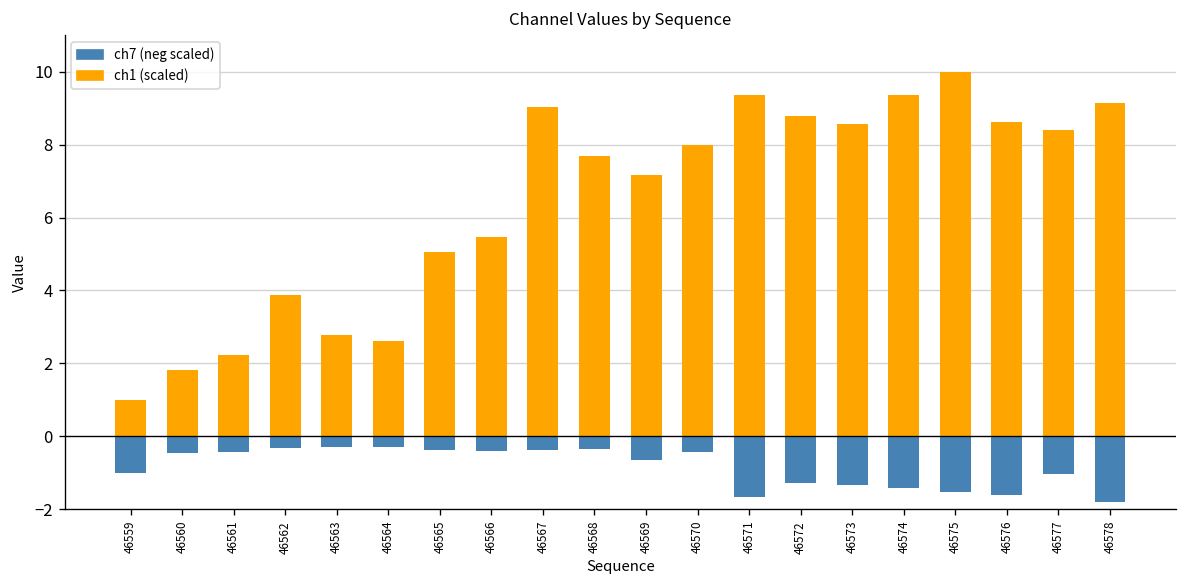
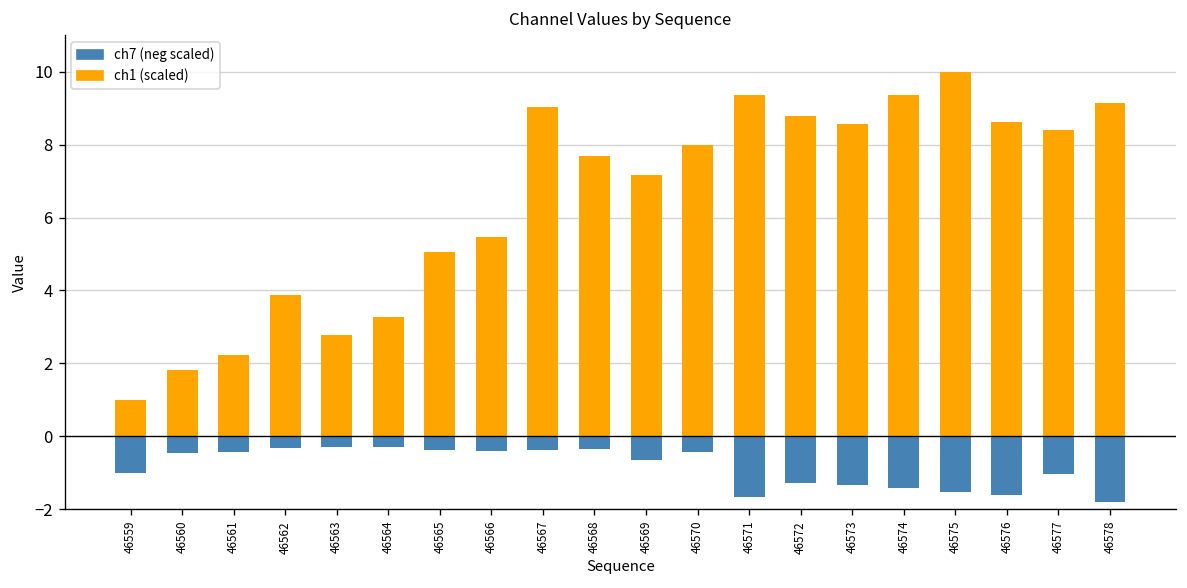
  {
    "ch1 (scaled)": {
      "46559": 1.0,
      "46560": 1.8,
      "46561": 2.2,
      "46562": 3.9,
      "46563": 2.8,
-     "46564": 2.6,
+     "46564": 3.3,
      "46565": 5.0,
      "46566": 5.5,
      "46567": 9.0,
      "46568": 7.7,
      "46569": 7.2,
      "46570": 8.0,
      "46571": 9.4,
      "46572": 8.8,
      "46573": 8.6,
      "46574": 9.4,
      "46575": 10.0,
      "46576": 8.6,
      "46577": 8.4,
      "46578": 9.1
    },
    "ch7 (neg scaled)": {
      "46559": -1.0,
      "46560": -0.5,
      "46561": -0.4,
      "46562": -0.3,
      "46563": -0.3,
      "46564": -0.3,
      "46565": -0.4,
      "46566": -0.4,
      "46567": -0.4,
      "46568": -0.3,
      "46569": -0.7,
      "46570": -0.4,
      "46571": -1.7,
      "46572": -1.3,
      "46573": -1.3,
      "46574": -1.4,
      "46575": -1.5,
      "46576": -1.6,
      "46577": -1.0,
      "46578": -1.8
    }
  }
